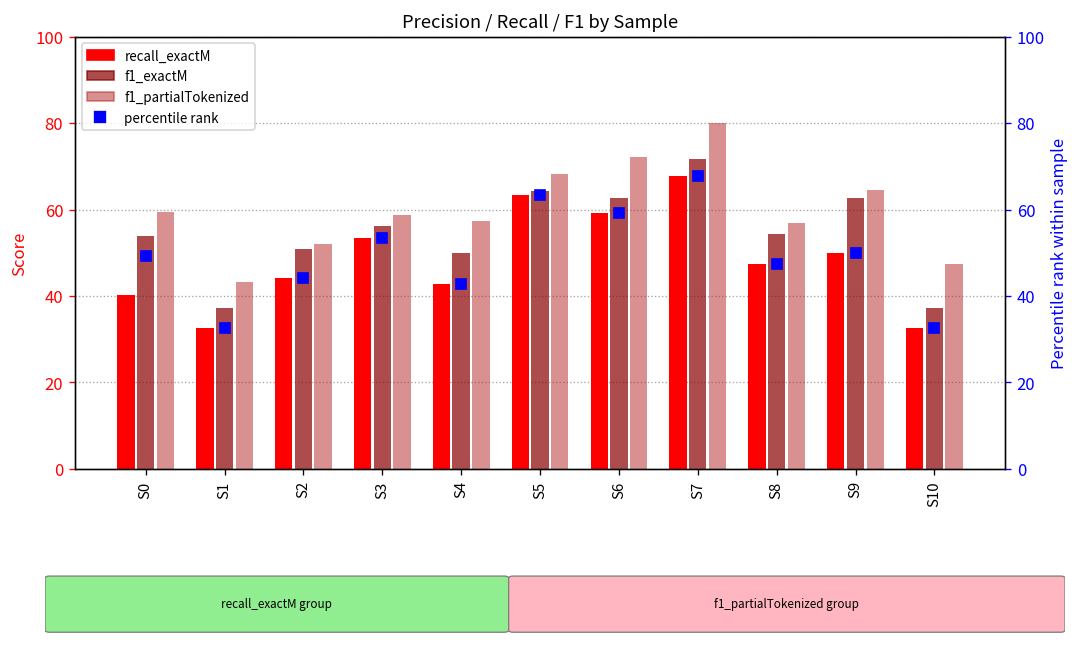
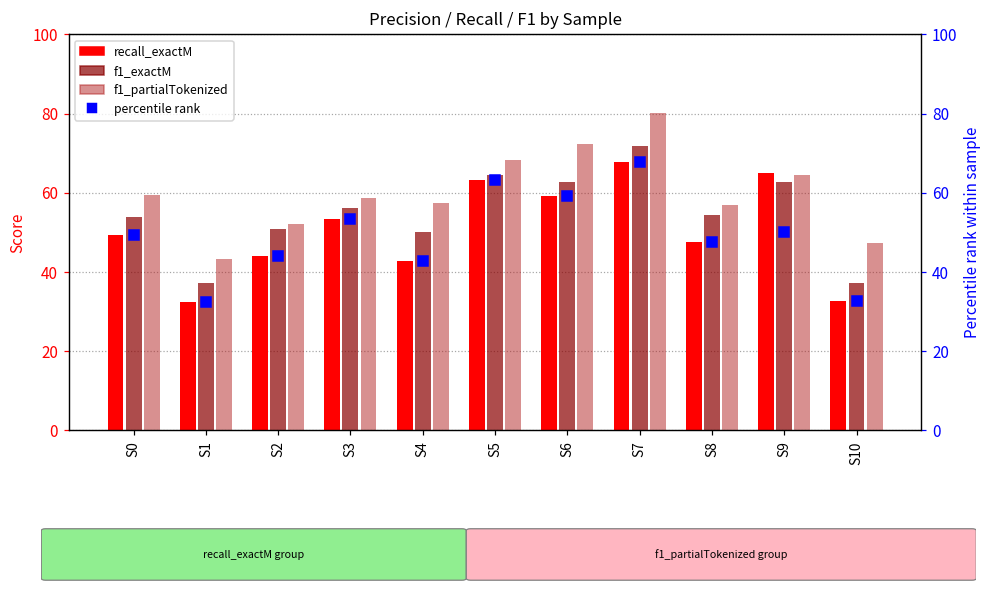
  {
    "recall_exactM": {
-     "S0": 40,
+     "S0": 49,
      "S1": 33,
      "S2": 44,
      "S3": 53,
      "S4": 43,
      "S5": 63,
      "S6": 59,
      "S7": 68,
      "S8": 48,
-     "S9": 50,
+     "S9": 65,
      "S10": 33
    },
    "f1_exactM": {
      "S0": 54,
      "S1": 37,
      "S2": 51,
      "S3": 56,
      "S4": 50,
      "S5": 64,
      "S6": 63,
      "S7": 72,
      "S8": 54,
      "S9": 63,
      "S10": 37
    },
    "f1_partialTokenized": {
      "S0": 59,
      "S1": 43,
      "S2": 52,
      "S3": 59,
      "S4": 57,
      "S5": 68,
      "S6": 72,
      "S7": 80,
      "S8": 57,
      "S9": 65,
      "S10": 47
    }
  }
